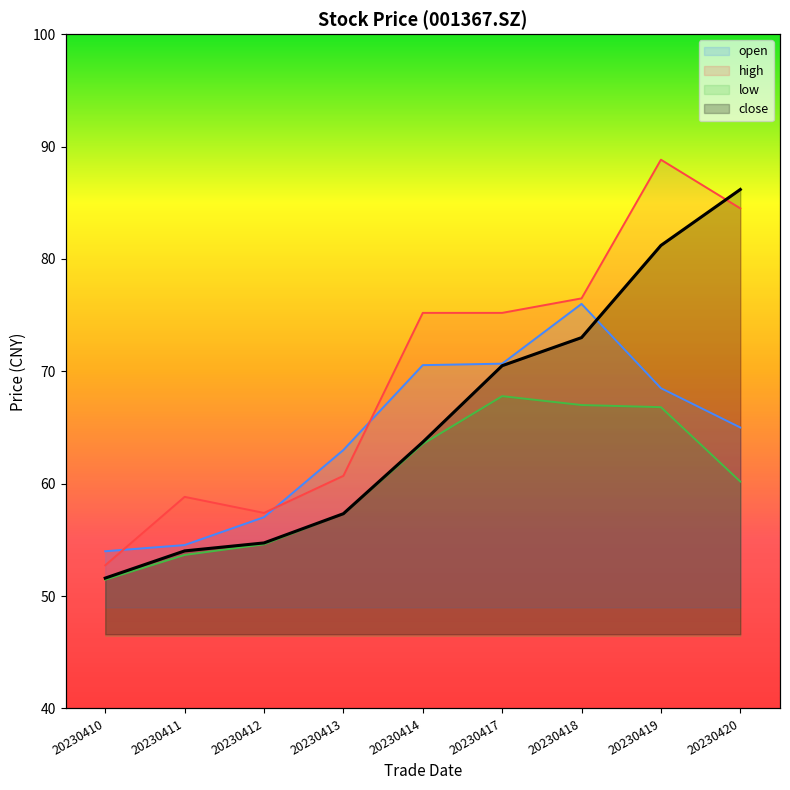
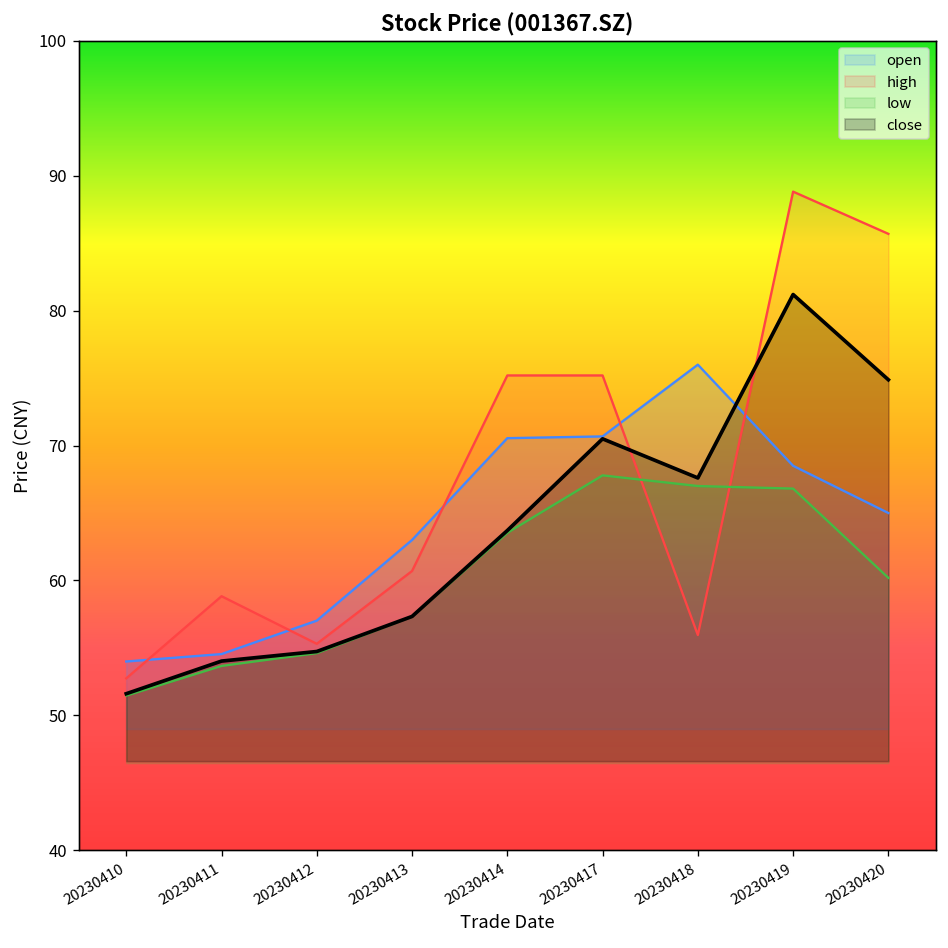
  {
    "high": {
      "20230410": 52.7,
      "20230411": 58.8,
-     "20230412": 57.4,
+     "20230412": 55.3,
      "20230413": 60.7,
      "20230414": 75.2,
      "20230417": 75.2,
-     "20230418": 76.5,
+     "20230418": 56.0,
      "20230419": 88.8,
-     "20230420": 84.5
+     "20230420": 85.7
    },
    "close": {
      "20230411": 54.0,
-     "20230418": 73.0,
+     "20230418": 67.6,
      "20230419": 81.2,
-     "20230420": 86.2
+     "20230420": 74.9
    }
  }
